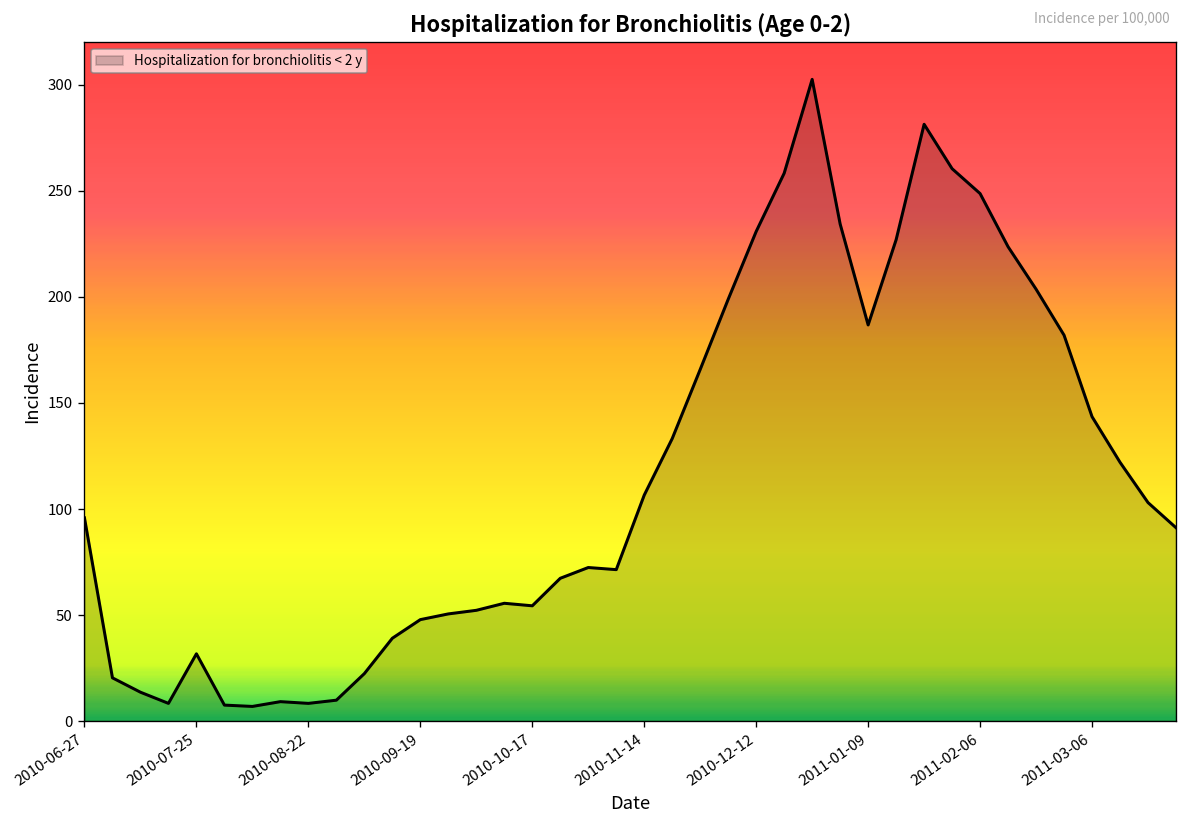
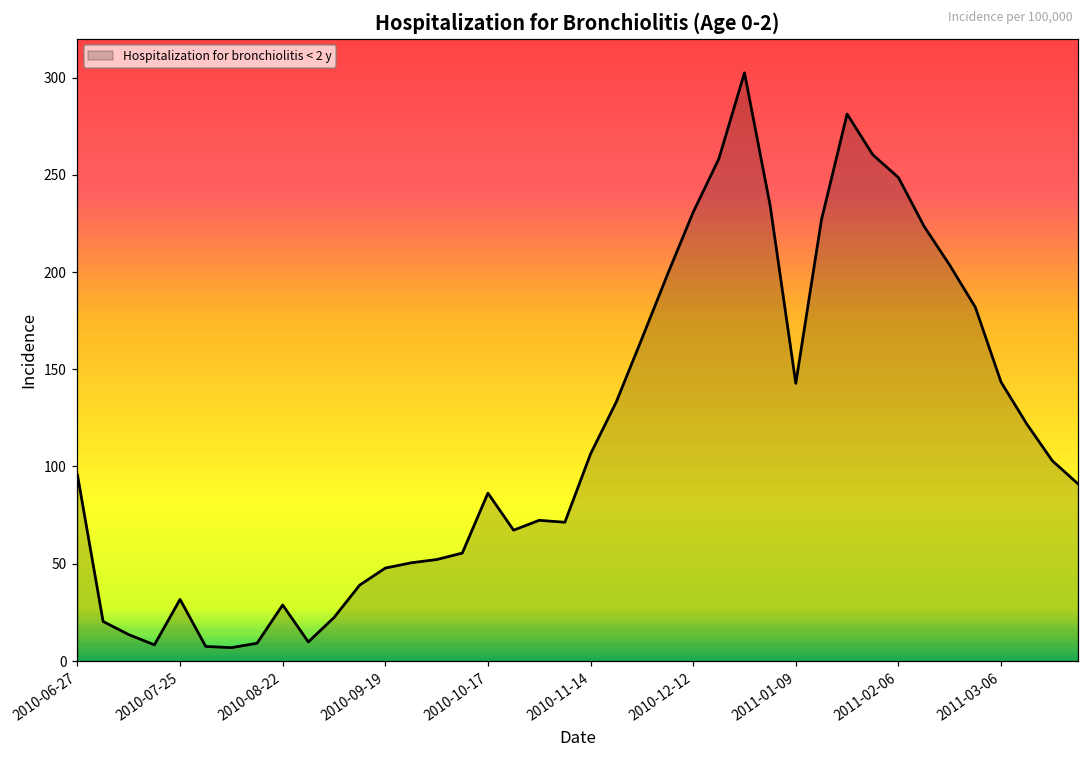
  {
    "2010-06-27": 96,
    "2010-07-25": 32,
-   "2010-08-22": 8,
+   "2010-08-22": 29,
    "2010-09-19": 48,
-   "2010-10-17": 54,
+   "2010-10-17": 86,
    "2010-11-14": 106,
    "2010-12-12": 231,
-   "2011-01-09": 187,
+   "2011-01-09": 143,
    "2011-02-06": 249,
    "2011-03-06": 143
  }
